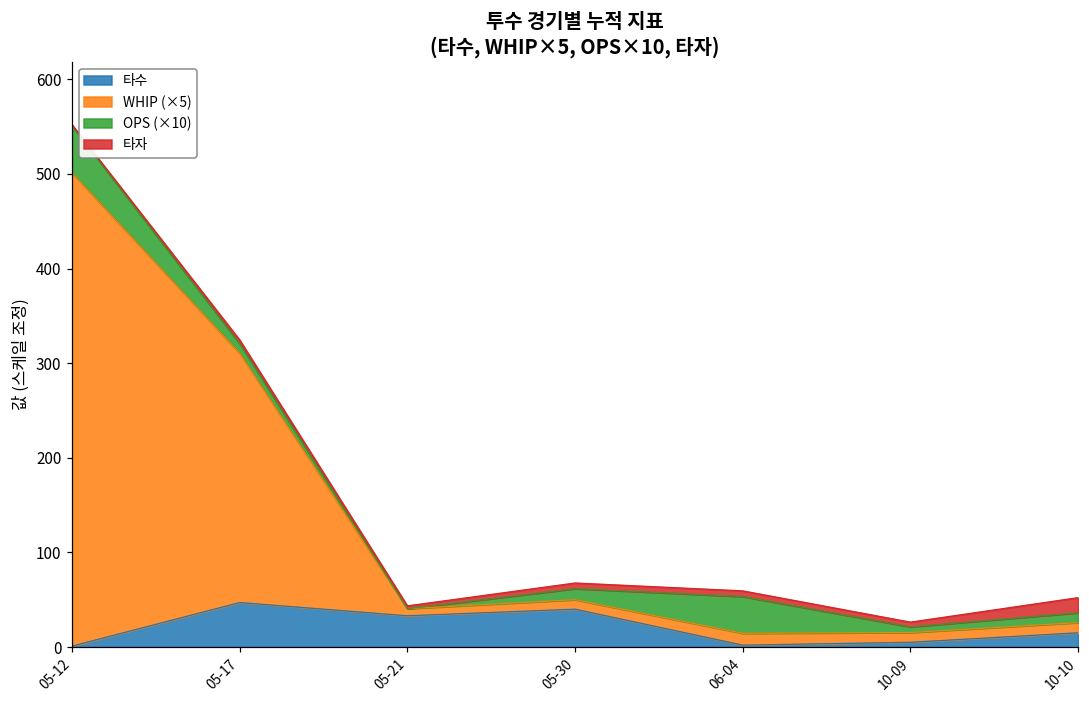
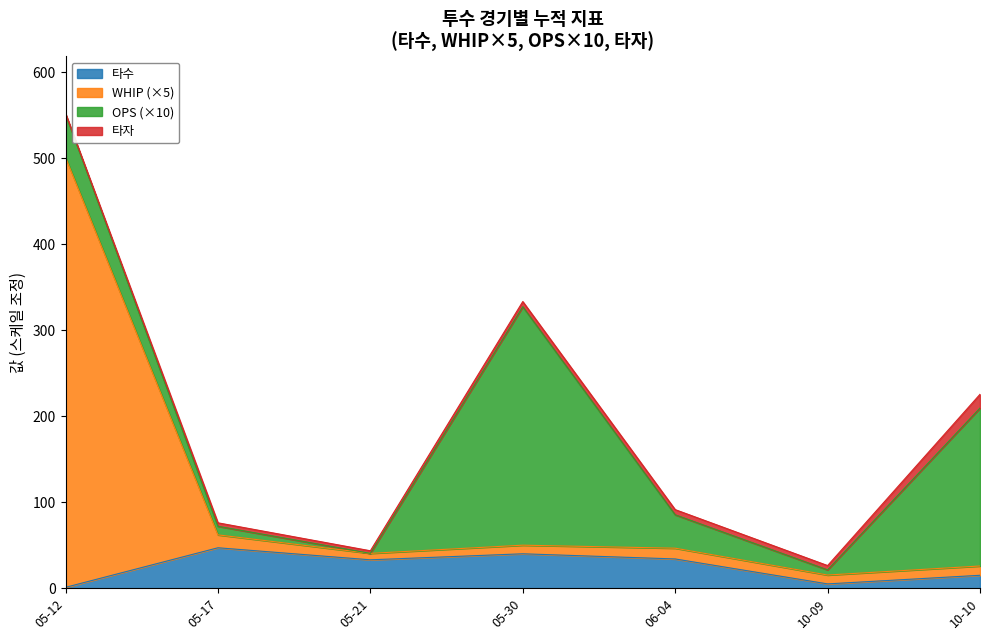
  {
    "타수": {
      "05-12": 0,
      "05-17": 50,
      "05-21": 30,
      "05-30": 40,
-     "06-04": 0,
+     "06-04": 30,
      "10-09": 10,
      "10-10": 20
    },
    "WHIP (×5)": {
      "05-12": 500,
-     "05-17": 260,
+     "05-17": 20,
      "05-30": 10,
      "06-04": 10,
      "10-09": 10,
      "10-10": 10
    },
    "OPS (×10)": {
      "05-17": 10,
-     "05-30": 10,
+     "05-30": 280,
      "06-04": 40,
      "10-09": 10,
-     "10-10": 10
+     "10-10": 180
    },
    "타자": {
      "05-17": 0,
      "05-21": 0,
      "05-30": 10,
      "06-04": 10,
      "10-09": 10,
      "10-10": 20
    }
  }
